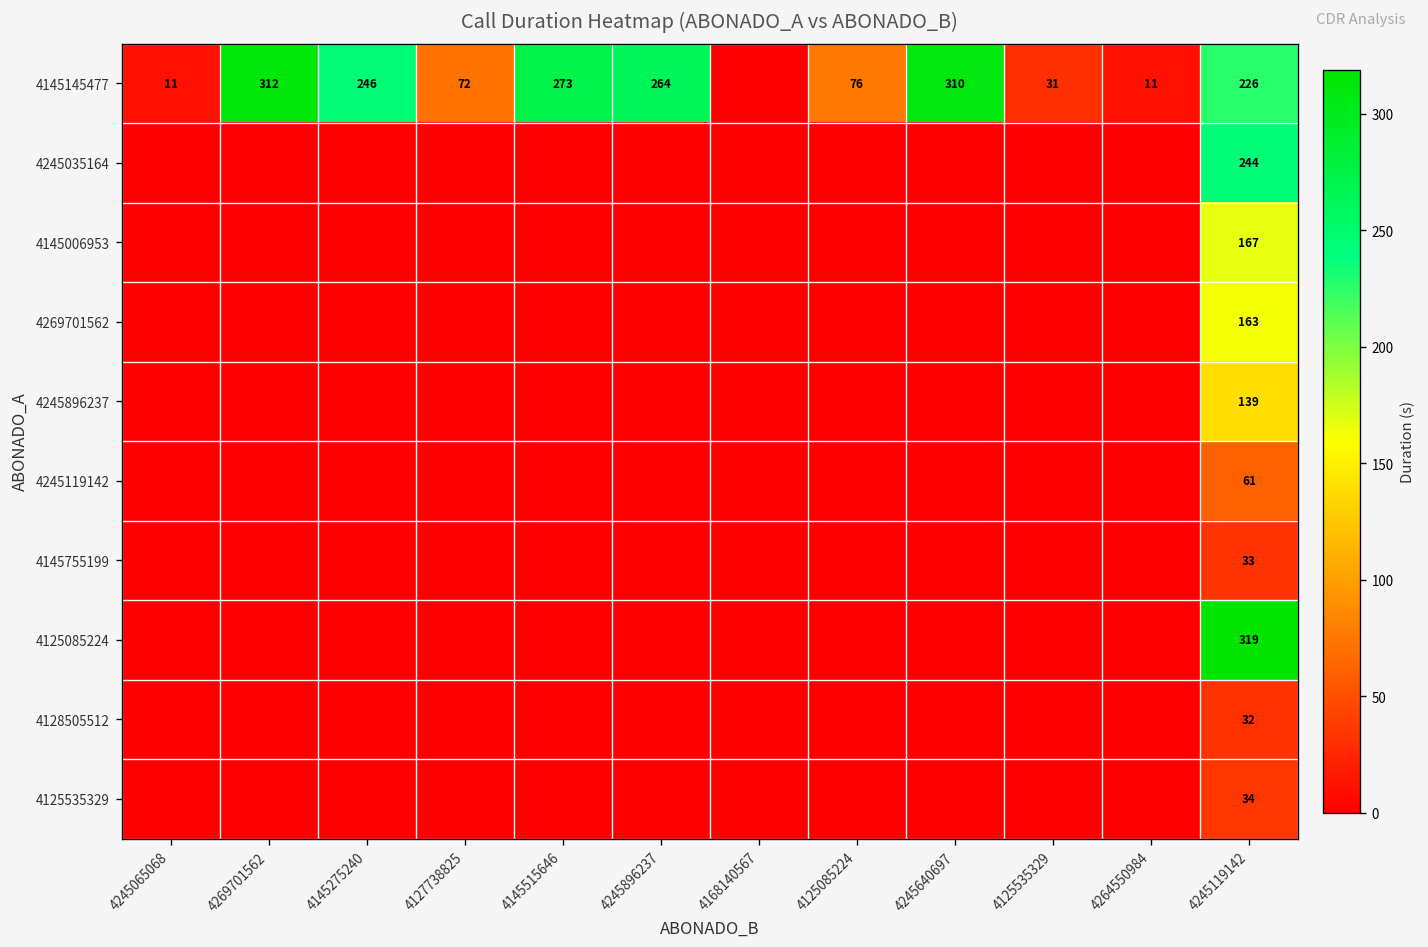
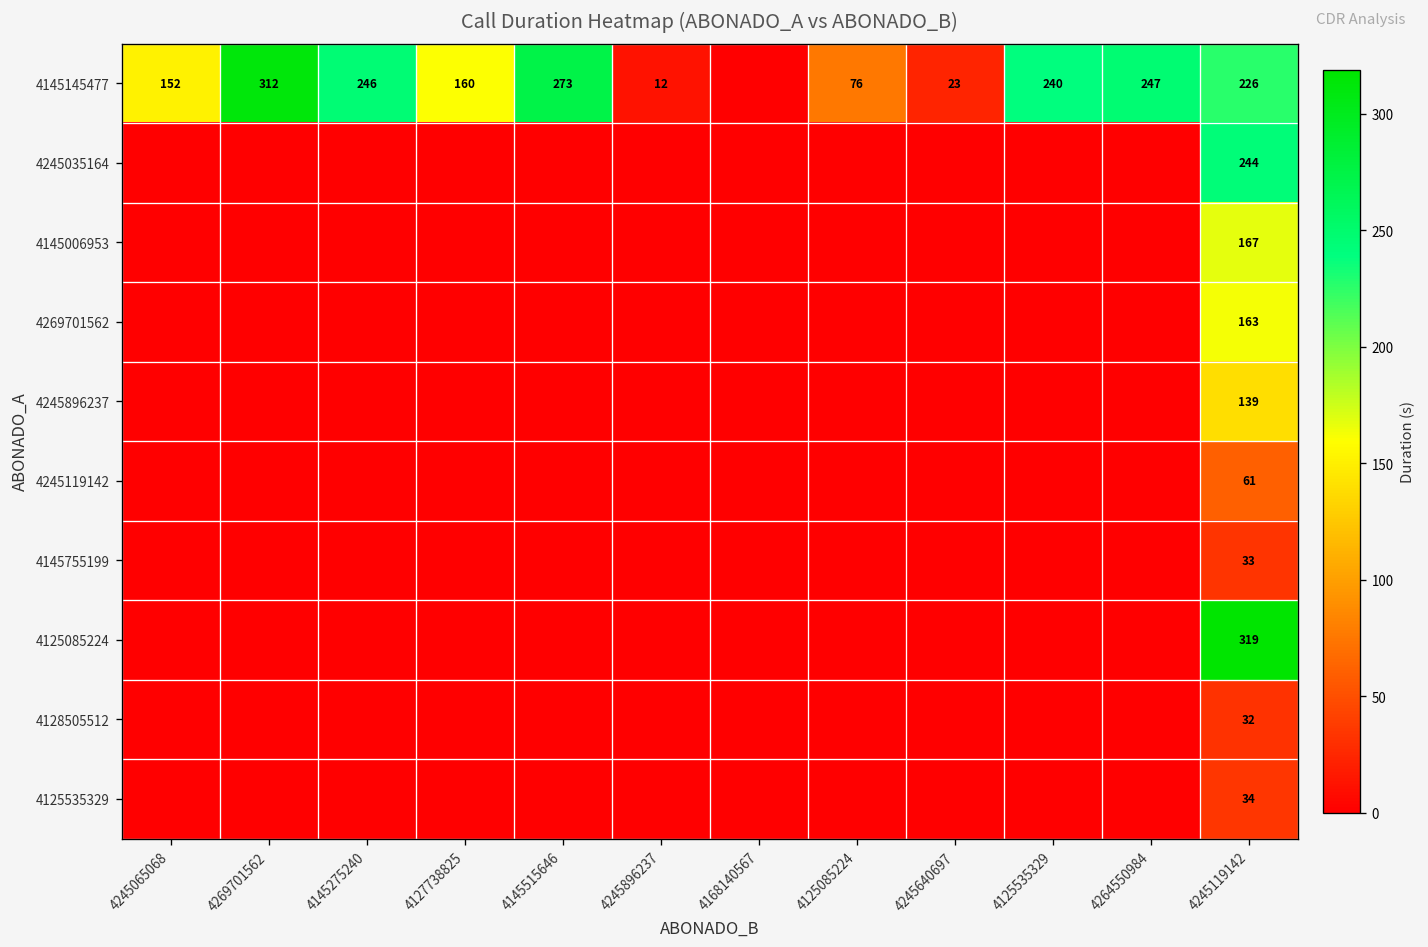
  {
    "4145145477": {
-     "4245065068": 11,
+     "4245065068": 152,
      "4269701562": 312,
      "4145275240": 246,
-     "4127738825": 72,
+     "4127738825": 160,
      "4145515646": 273,
-     "4245896237": 264,
+     "4245896237": 12,
      "4125085224": 76,
-     "4245640697": 310,
-     "4125535329": 31,
-     "4264550984": 11,
+     "4245640697": 23,
+     "4125535329": 240,
+     "4264550984": 247,
      "4245119142": 226
    },
    "4245035164": {
      "4245119142": 244
    },
    "4145006953": {
      "4245119142": 167
    },
    "4269701562": {
      "4245119142": 163
    },
    "4245896237": {
      "4245119142": 139
    },
    "4245119142": {
      "4245119142": 61
    },
    "4145755199": {
      "4245119142": 33
    },
    "4125085224": {
      "4245119142": 319
    },
    "4128505512": {
      "4245119142": 32
    },
    "4125535329": {
      "4245119142": 34
    }
  }
